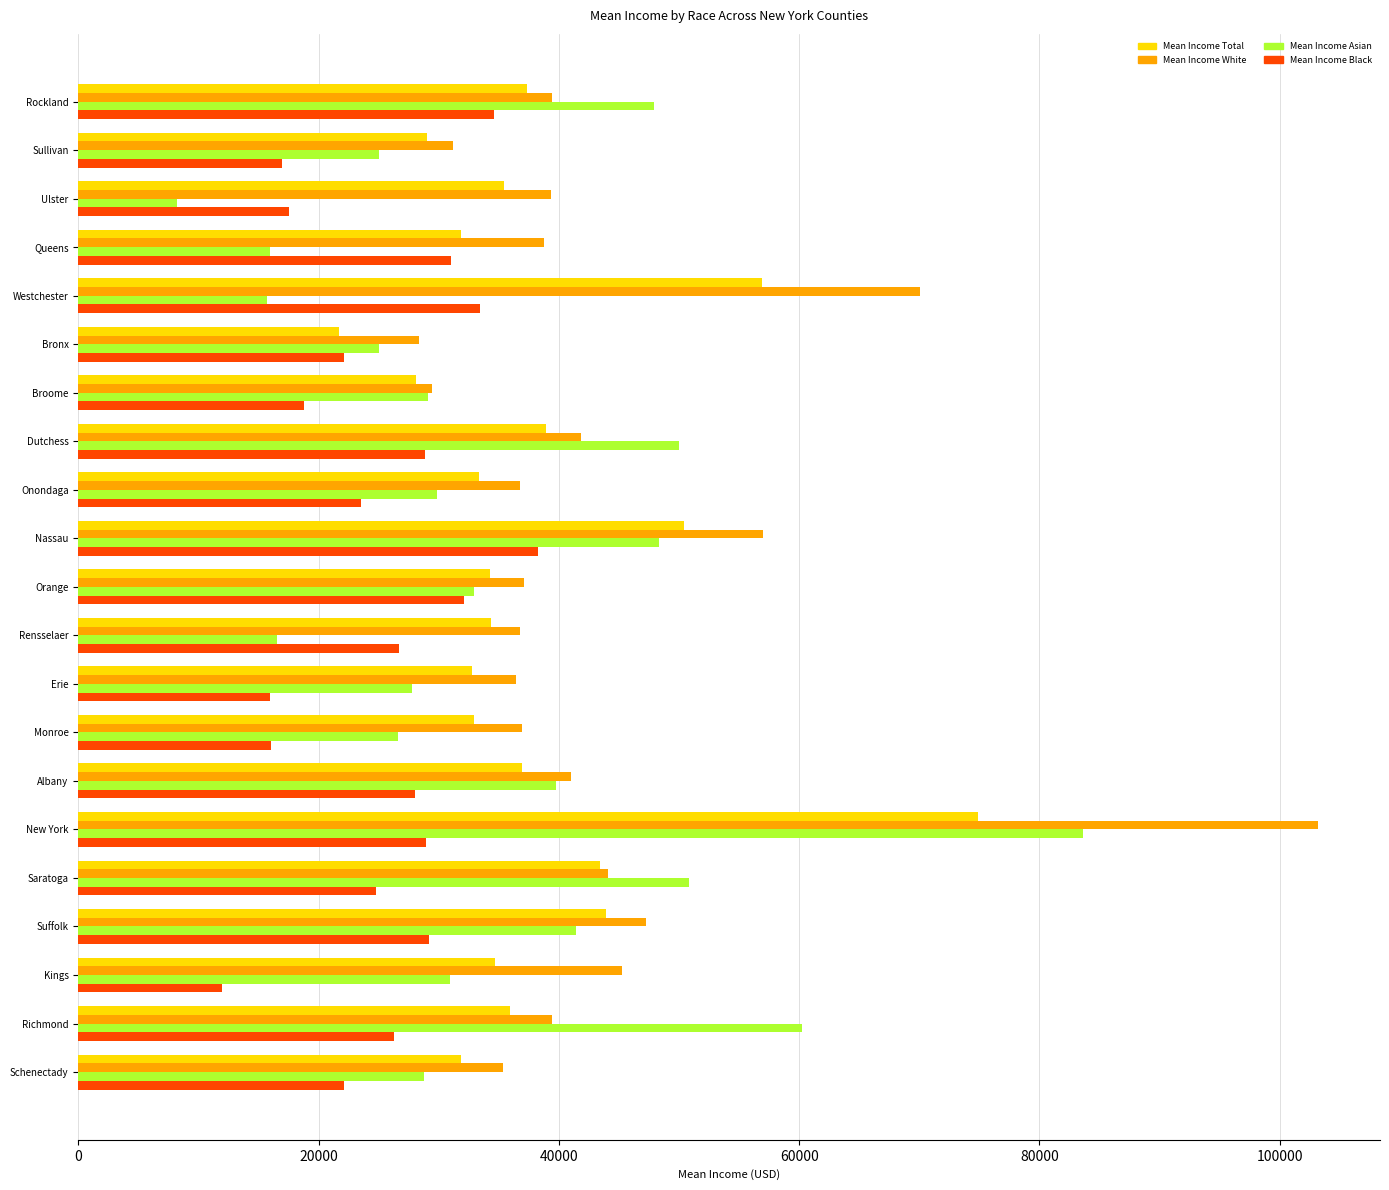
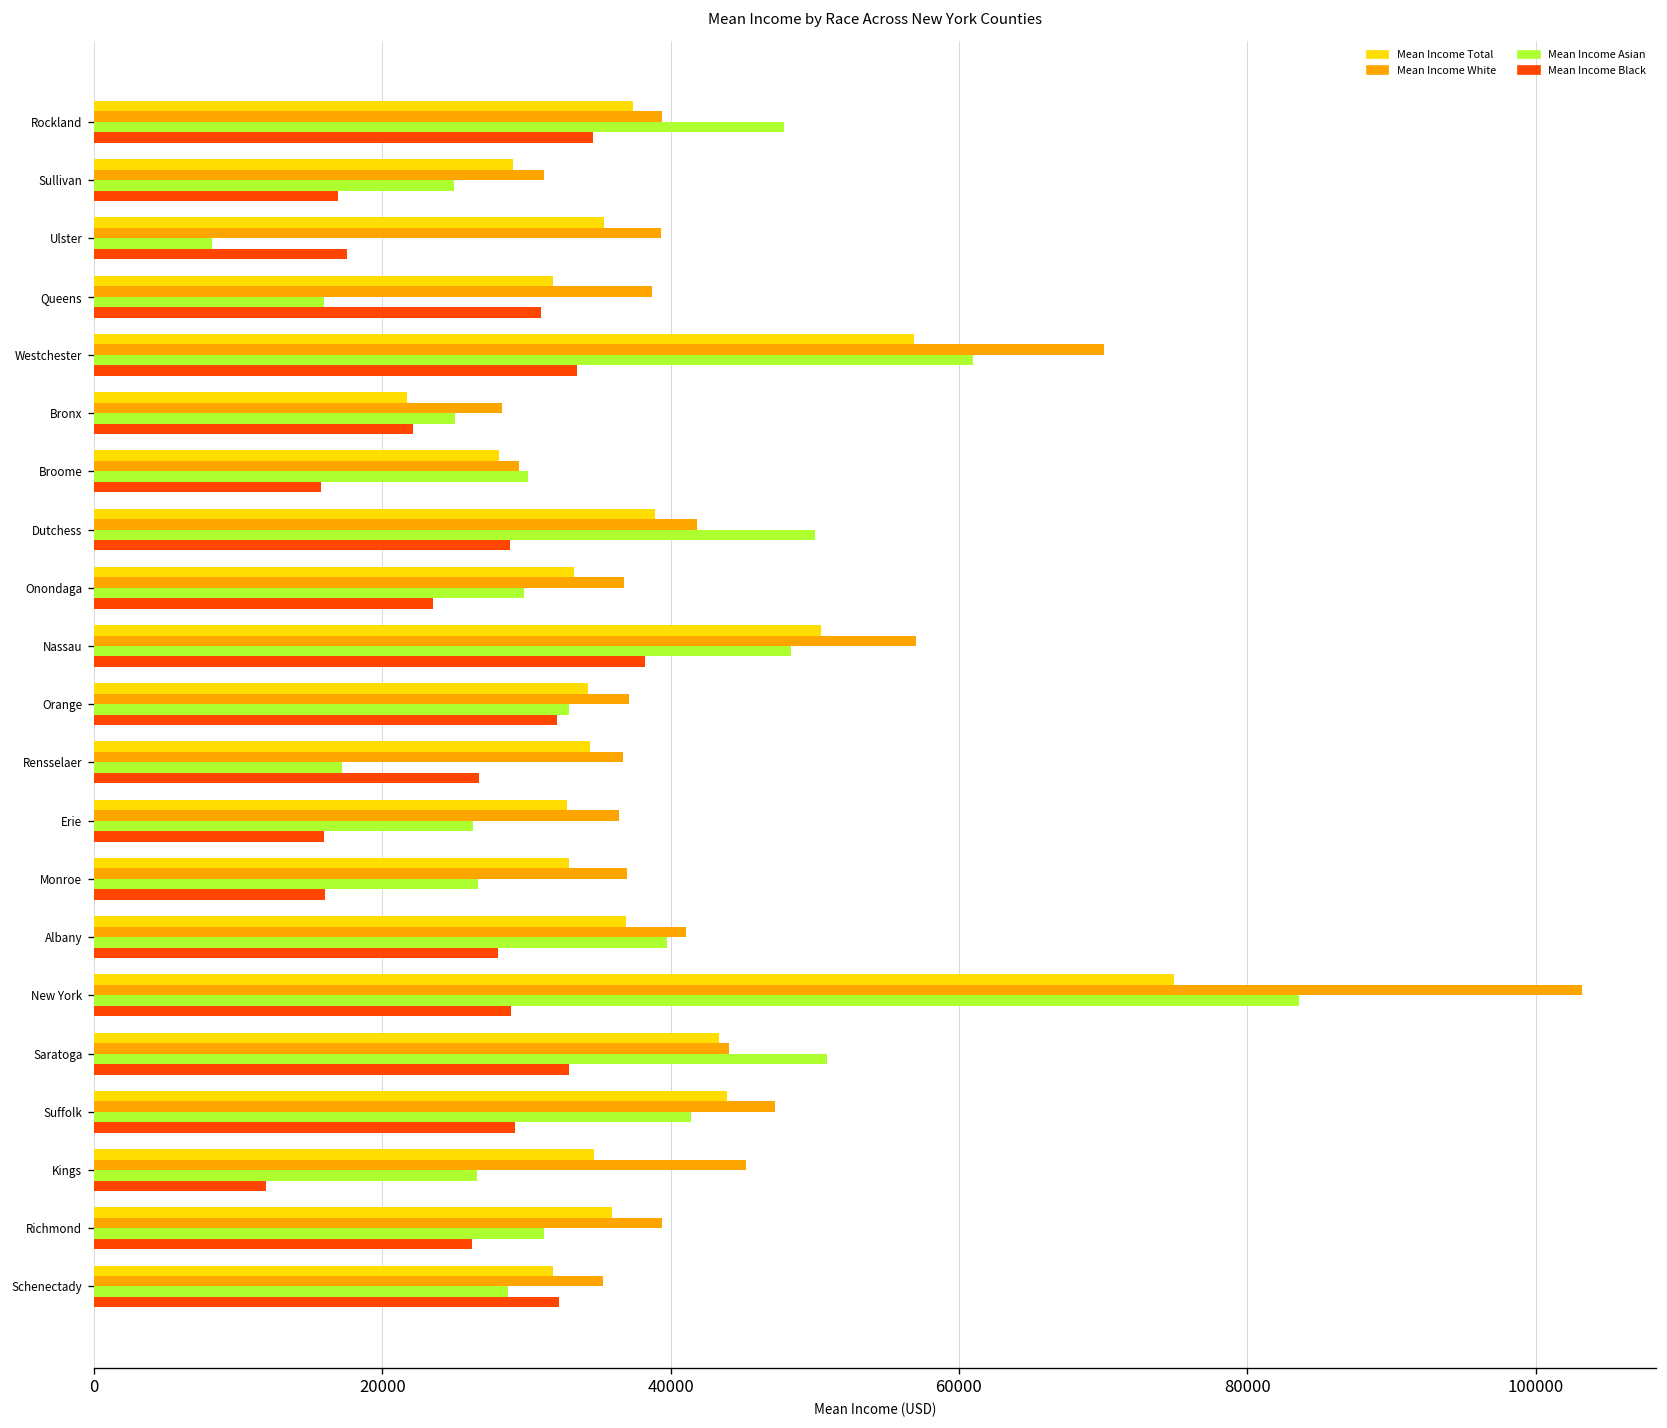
  {
    "Mean Income Asian": {
      "Rockland": 47900,
      "Sullivan": 25000,
      "Ulster": 8200,
      "Queens": 15900,
-     "Westchester": 15700,
+     "Westchester": 61000,
      "Bronx": 25100,
-     "Broome": 29100,
+     "Broome": 30100,
      "Dutchess": 50000,
      "Onondaga": 29800,
      "Nassau": 48400,
      "Orange": 32900,
-     "Rensselaer": 16500,
-     "Erie": 27800,
+     "Rensselaer": 17200,
+     "Erie": 26300,
      "Monroe": 26600,
      "Albany": 39700,
      "New York": 83600,
      "Saratoga": 50800,
      "Suffolk": 41400,
-     "Kings": 31000,
-     "Richmond": 60200,
+     "Kings": 26600,
+     "Richmond": 31200,
      "Schenectady": 28700
    },
    "Mean Income Black": {
      "Rockland": 34600,
      "Sullivan": 16900,
      "Ulster": 17500,
      "Queens": 31000,
      "Westchester": 33500,
      "Bronx": 22200,
-     "Broome": 18800,
+     "Broome": 15700,
      "Dutchess": 28900,
      "Onondaga": 23500,
      "Nassau": 38200,
      "Orange": 32100,
      "Rensselaer": 26700,
      "Erie": 16000,
      "Monroe": 16000,
      "Albany": 28000,
      "New York": 28900,
-     "Saratoga": 24700,
+     "Saratoga": 33000,
      "Suffolk": 29200,
      "Kings": 12000,
      "Richmond": 26200,
-     "Schenectady": 22100
+     "Schenectady": 32300
    }
  }
